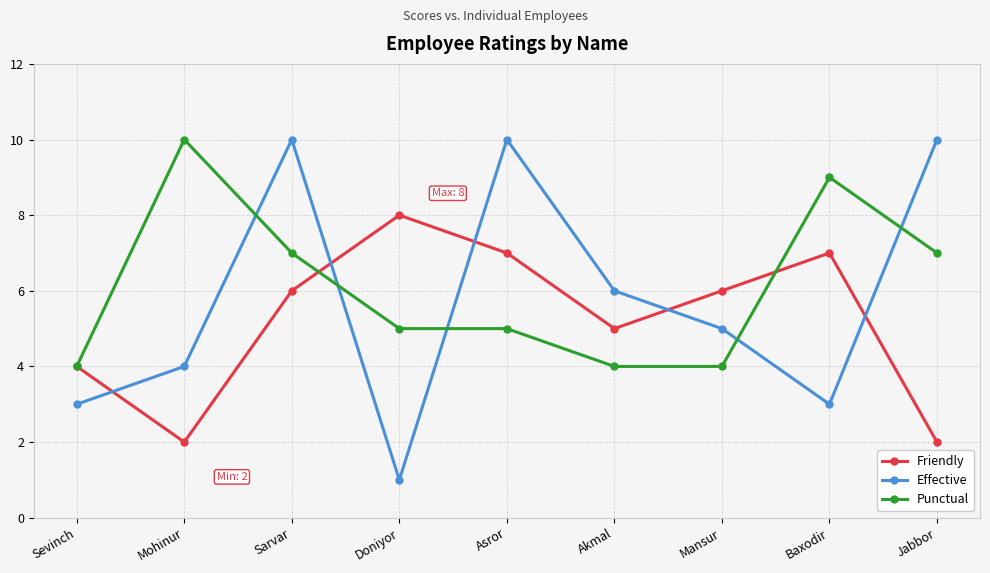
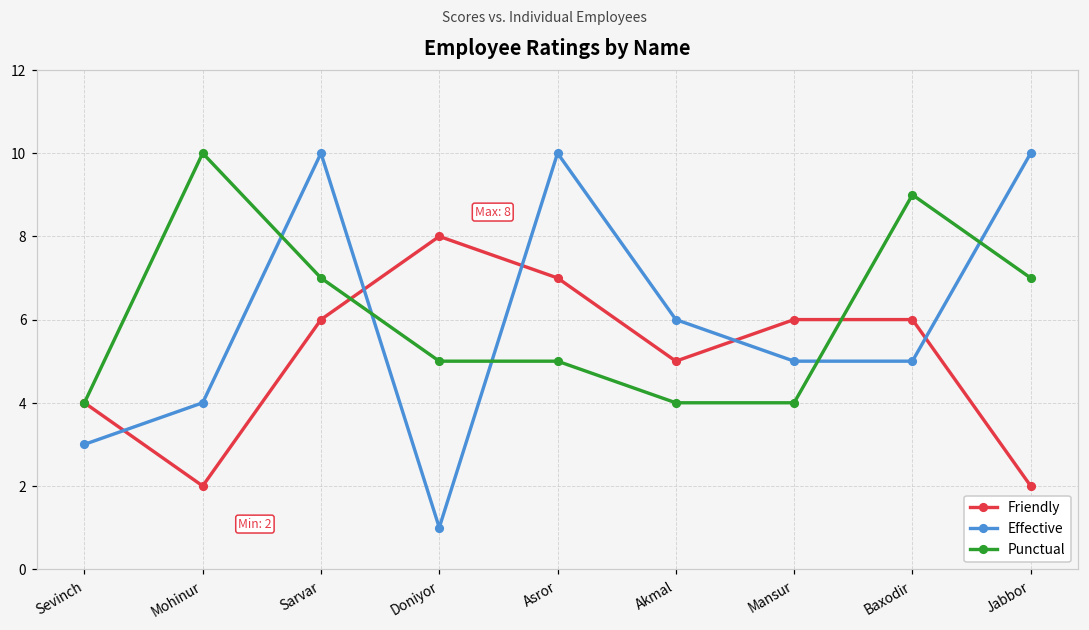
  {
    "Friendly": {
      "Mohinur": 2,
      "Sarvar": 6,
      "Doniyor": 8,
      "Asror": 7,
      "Akmal": 5,
      "Mansur": 6,
-     "Baxodir": 7,
+     "Baxodir": 6,
      "Jabbor": 2
    },
    "Effective": {
      "Sevinch": 3,
      "Mohinur": 4,
      "Sarvar": 10,
      "Doniyor": 1,
      "Asror": 10,
      "Akmal": 6,
      "Mansur": 5,
-     "Baxodir": 3,
+     "Baxodir": 5,
      "Jabbor": 10
    },
    "Punctual": {
      "Mohinur": 10,
      "Sarvar": 7,
      "Doniyor": 5,
      "Asror": 5,
      "Akmal": 4,
      "Mansur": 4,
      "Baxodir": 9,
      "Jabbor": 7
    }
  }
